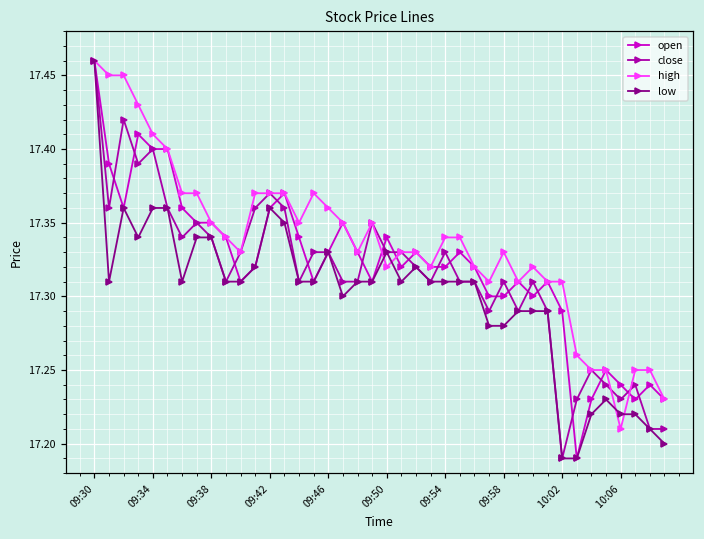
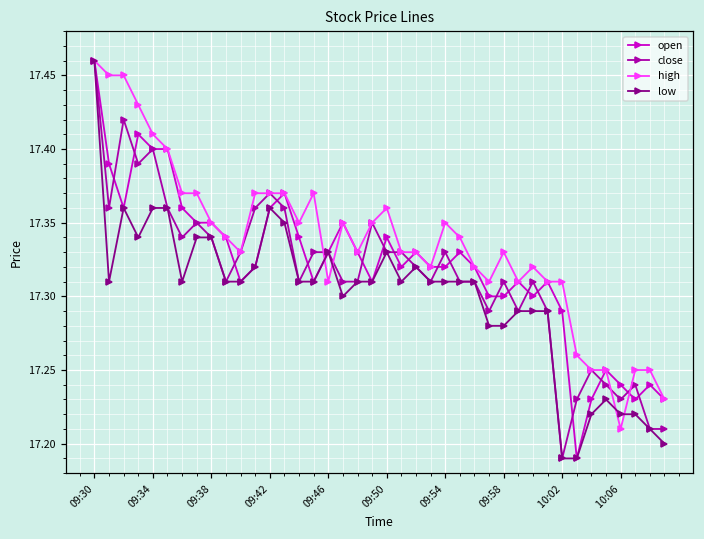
  {
    "high": {
      "09:34": 17.41,
-     "09:46": 17.36,
-     "09:50": 17.32,
-     "09:54": 17.34,
+     "09:46": 17.31,
+     "09:50": 17.36,
+     "09:54": 17.35,
      "09:58": 17.33,
      "10:02": 17.31,
      "10:06": 17.21
    }
  }
